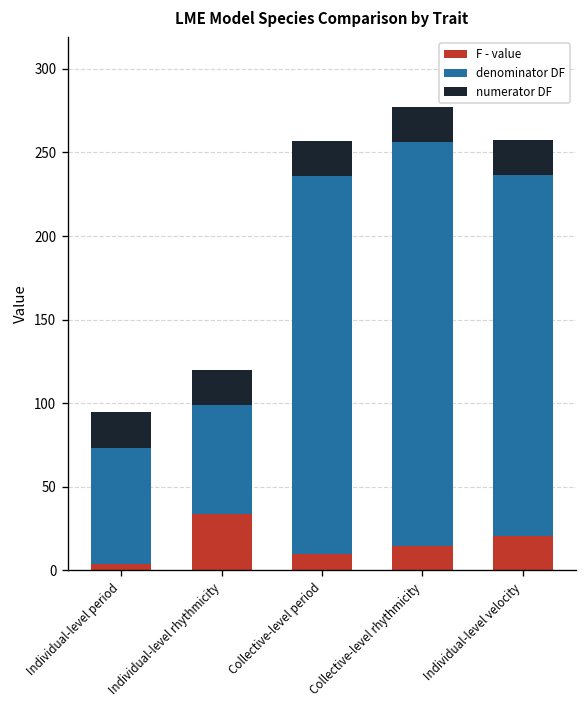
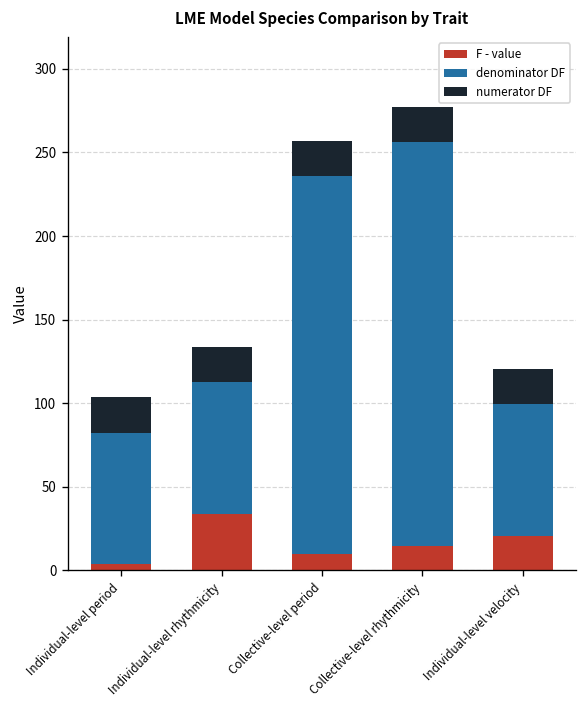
  {
    "F - value": {
      "Individual-level period": 3,
      "Individual-level rhythmicity": 34,
      "Collective-level period": 10,
      "Collective-level rhythmicity": 14,
      "Individual-level velocity": 21
    },
    "denominator DF": {
-     "Individual-level period": 70,
-     "Individual-level rhythmicity": 65,
+     "Individual-level period": 79,
+     "Individual-level rhythmicity": 79,
      "Collective-level period": 226,
      "Collective-level rhythmicity": 242,
-     "Individual-level velocity": 216
+     "Individual-level velocity": 79
    },
    "numerator DF": {
      "Individual-level period": 21,
      "Individual-level rhythmicity": 21,
      "Collective-level period": 21,
      "Collective-level rhythmicity": 21,
      "Individual-level velocity": 21
    }
  }
